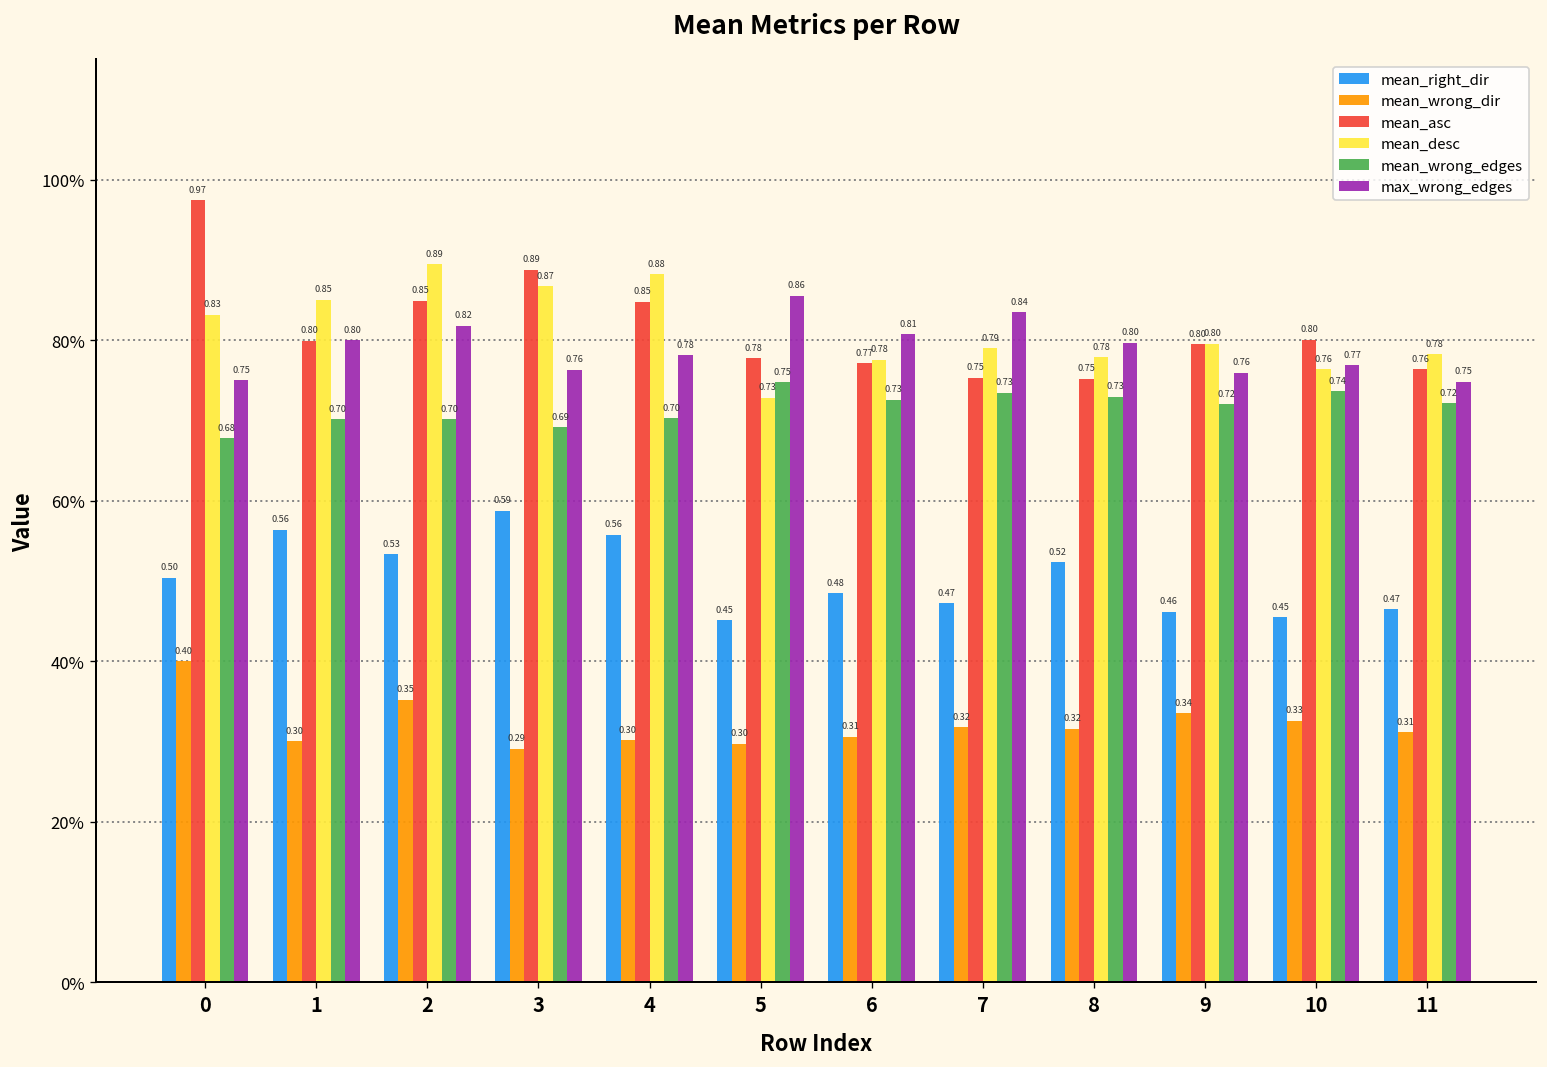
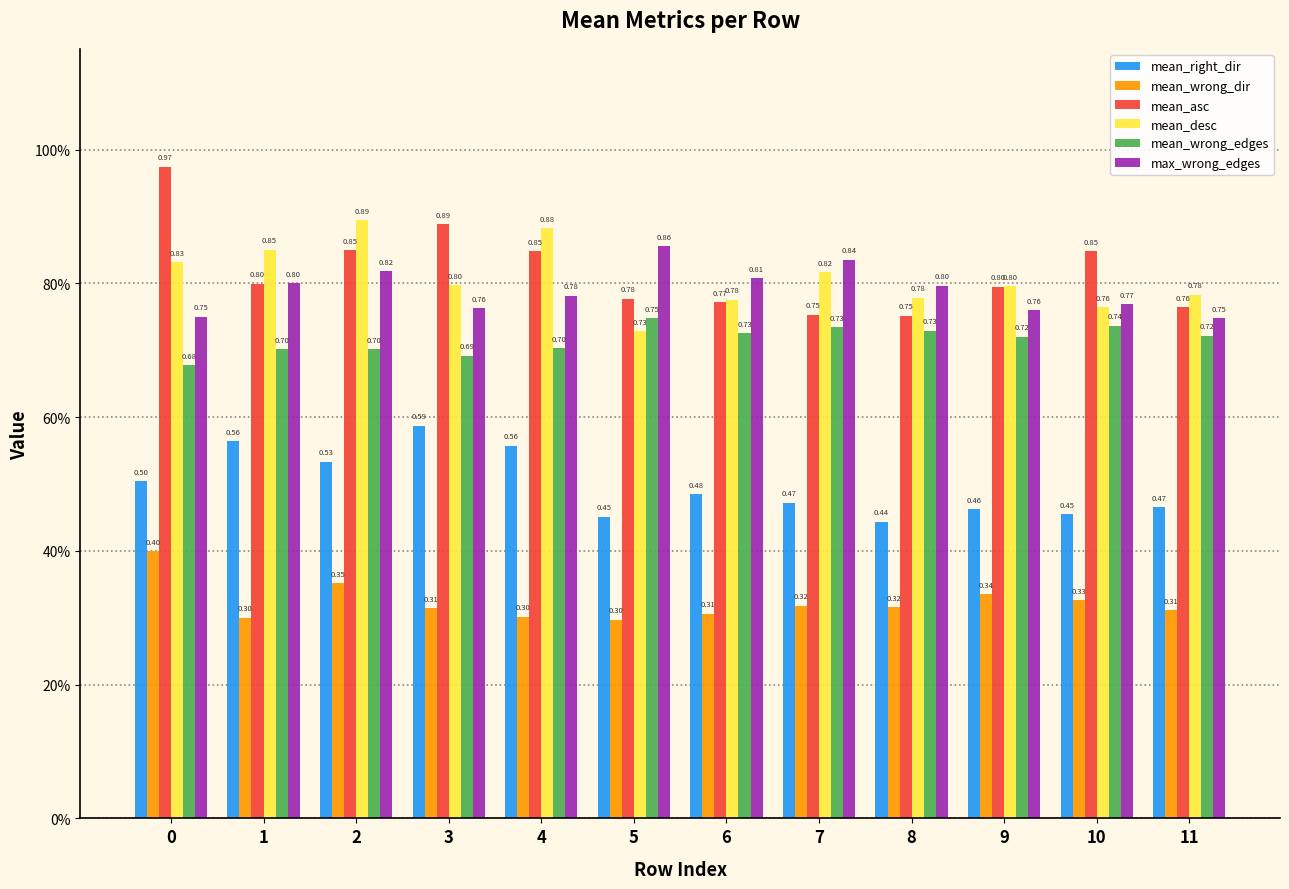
  {
    "mean_right_dir": {
      "0": 0.50,
      "1": 0.56,
      "2": 0.53,
      "3": 0.59,
      "4": 0.56,
      "5": 0.45,
      "6": 0.48,
      "7": 0.47,
-     "8": 0.52,
+     "8": 0.44,
      "9": 0.46,
      "10": 0.45,
      "11": 0.47
    },
    "mean_wrong_dir": {
      "0": 0.40,
      "1": 0.30,
      "2": 0.35,
-     "3": 0.29,
+     "3": 0.31,
      "4": 0.30,
      "5": 0.30,
      "6": 0.31,
      "7": 0.32,
      "8": 0.32,
      "9": 0.34,
      "10": 0.33,
      "11": 0.31
    },
    "mean_asc": {
      "0": 0.97,
      "1": 0.80,
      "2": 0.85,
      "3": 0.89,
      "4": 0.85,
      "5": 0.78,
      "6": 0.77,
      "7": 0.75,
      "8": 0.75,
-     "10": 0.80,
+     "10": 0.85,
      "11": 0.76
    },
    "mean_desc": {
      "0": 0.83,
      "1": 0.85,
      "2": 0.89,
-     "3": 0.87,
+     "3": 0.80,
      "4": 0.88,
      "5": 0.73,
      "6": 0.78,
-     "7": 0.79,
+     "7": 0.82,
      "8": 0.78,
      "10": 0.76,
      "11": 0.78
    },
    "mean_wrong_edges": {
      "0": 0.68,
      "1": 0.70,
      "2": 0.70,
      "3": 0.69,
      "4": 0.70,
      "5": 0.75,
      "6": 0.73,
      "7": 0.73,
      "8": 0.73,
      "9": 0.72,
      "10": 0.74,
      "11": 0.72
    },
    "max_wrong_edges": {
      "0": 0.75,
      "1": 0.80,
      "2": 0.82,
      "3": 0.76,
      "4": 0.78,
      "5": 0.86,
      "6": 0.81,
      "7": 0.84,
      "8": 0.80,
      "9": 0.76,
      "10": 0.77,
      "11": 0.75
    }
  }
